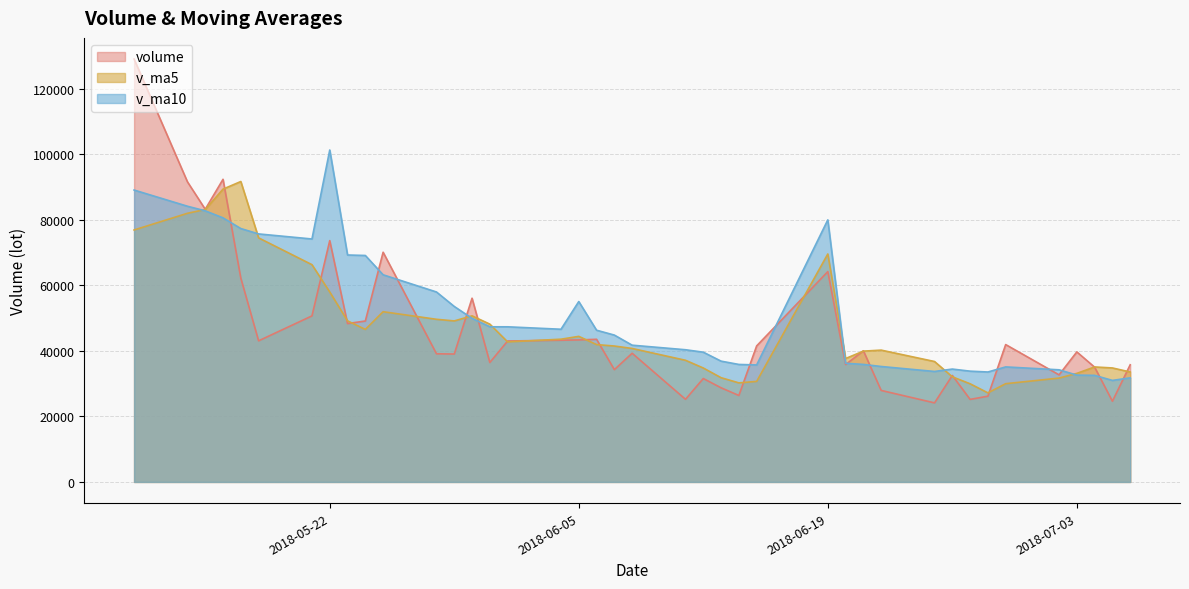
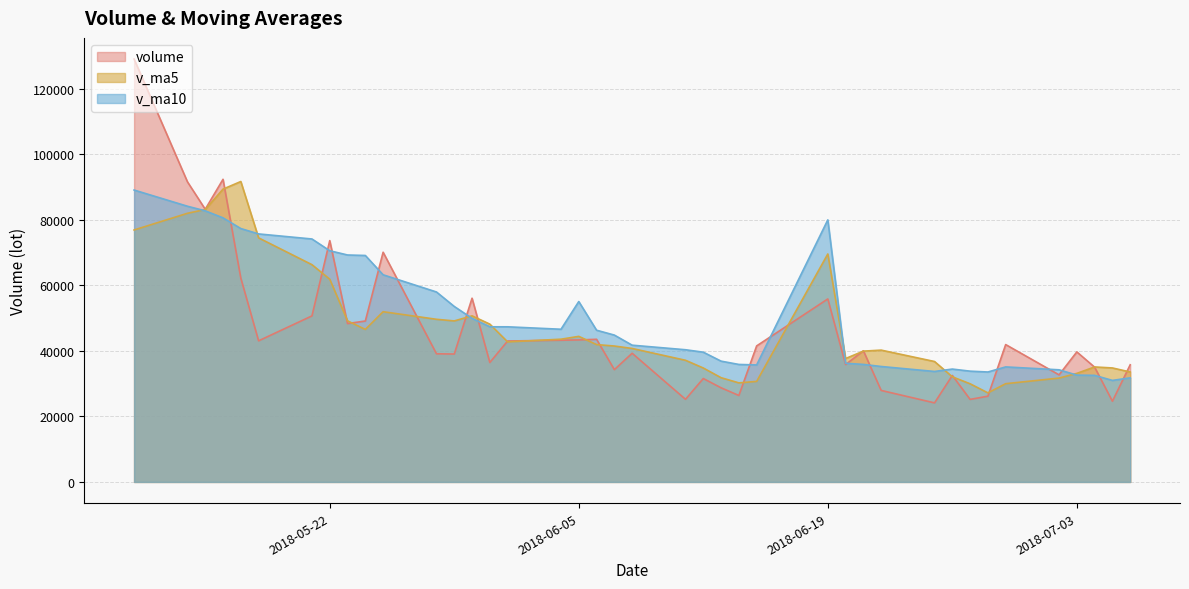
  {
    "volume": {
      "2018-05-22": 74000,
      "2018-06-05": 43000,
-     "2018-06-19": 64000,
+     "2018-06-19": 56000,
      "2018-07-03": 40000
    },
    "v_ma5": {
-     "2018-05-22": 58000,
+     "2018-05-22": 62000,
      "2018-06-05": 44000,
      "2018-06-19": 70000
    },
    "v_ma10": {
-     "2018-05-22": 101000,
+     "2018-05-22": 71000,
      "2018-06-05": 55000,
      "2018-06-19": 80000
    }
  }
